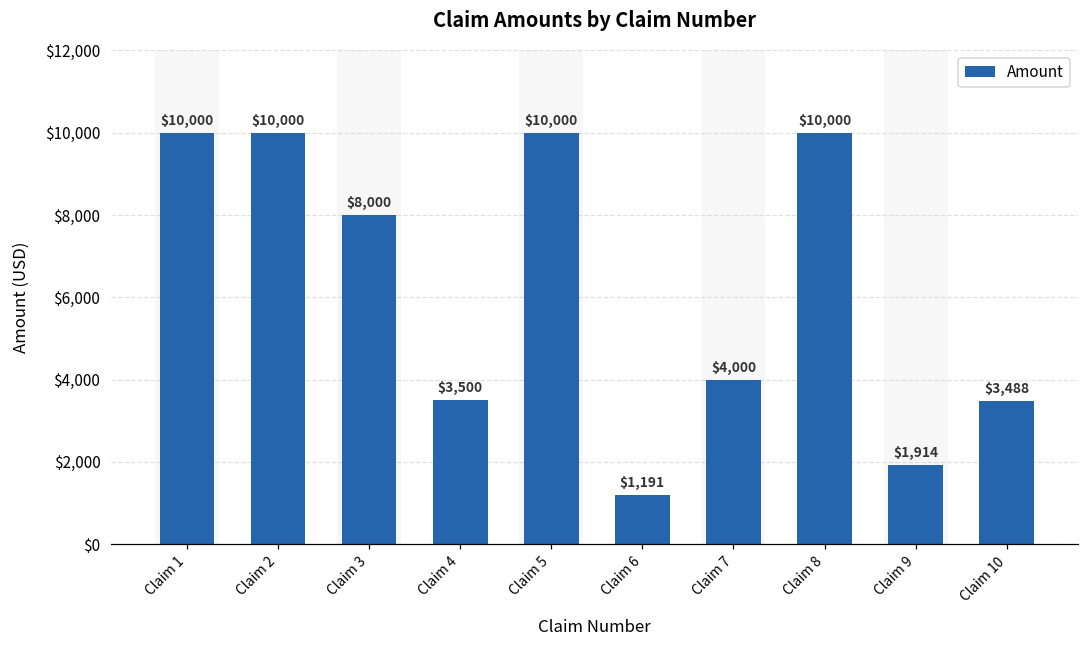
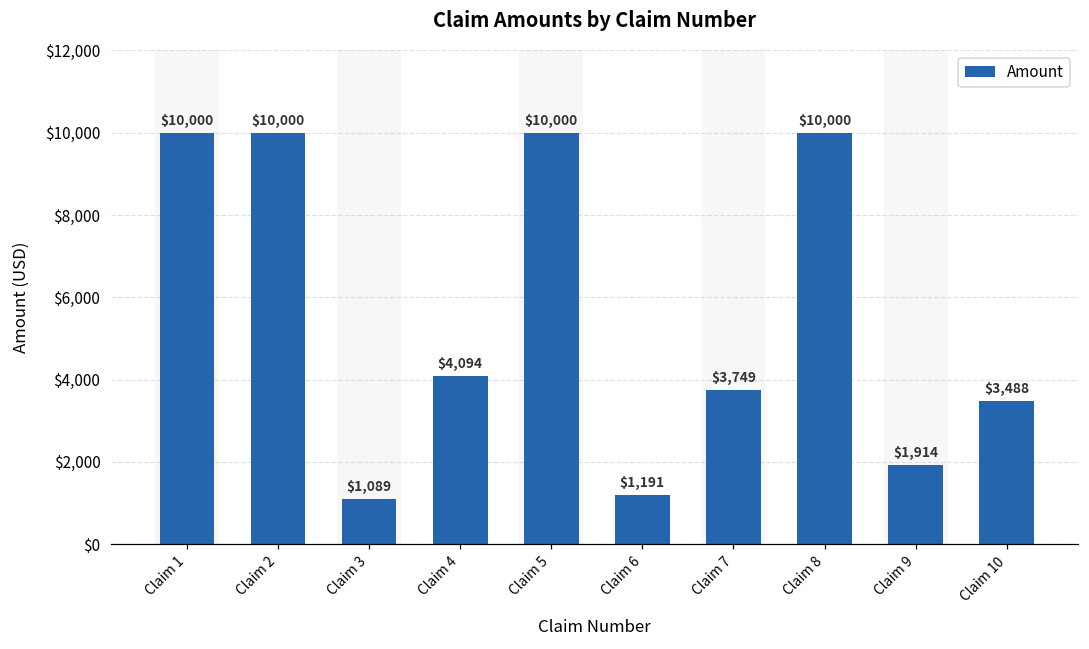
  {
    "Claim 1": "$10,000",
    "Claim 2": "$10,000",
-   "Claim 3": "$8,000",
-   "Claim 4": "$3,500",
+   "Claim 3": "$1,089",
+   "Claim 4": "$4,094",
    "Claim 5": "$10,000",
    "Claim 6": "$1,191",
-   "Claim 7": "$4,000",
+   "Claim 7": "$3,749",
    "Claim 8": "$10,000",
    "Claim 9": "$1,914",
    "Claim 10": "$3,488"
  }
